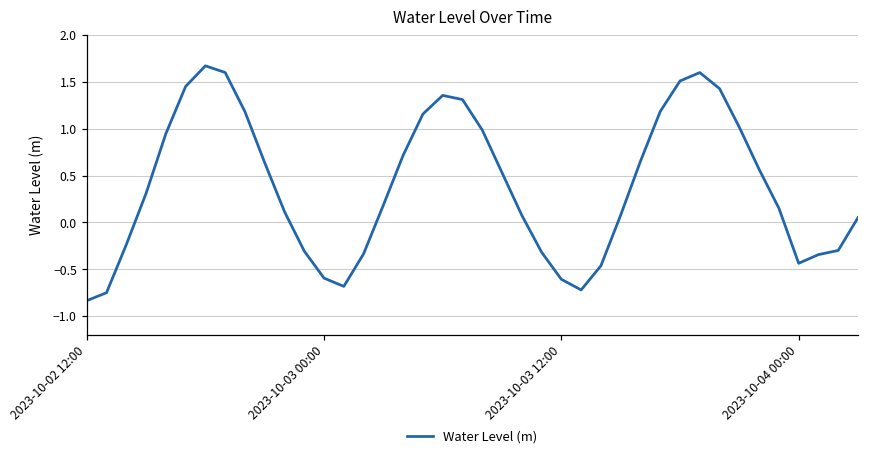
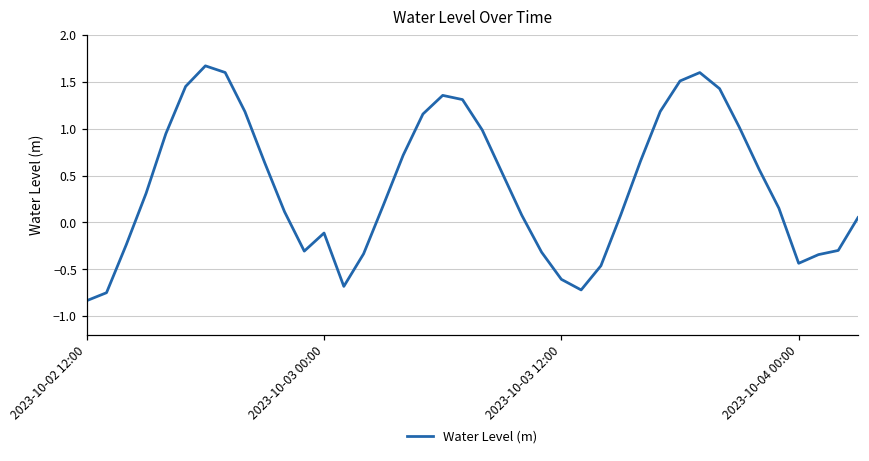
  {
    "2023-10-02 12:00": -0.8,
-   "2023-10-03 00:00": -0.6,
+   "2023-10-03 00:00": -0.1,
    "2023-10-03 12:00": -0.6,
    "2023-10-04 00:00": -0.4
  }
